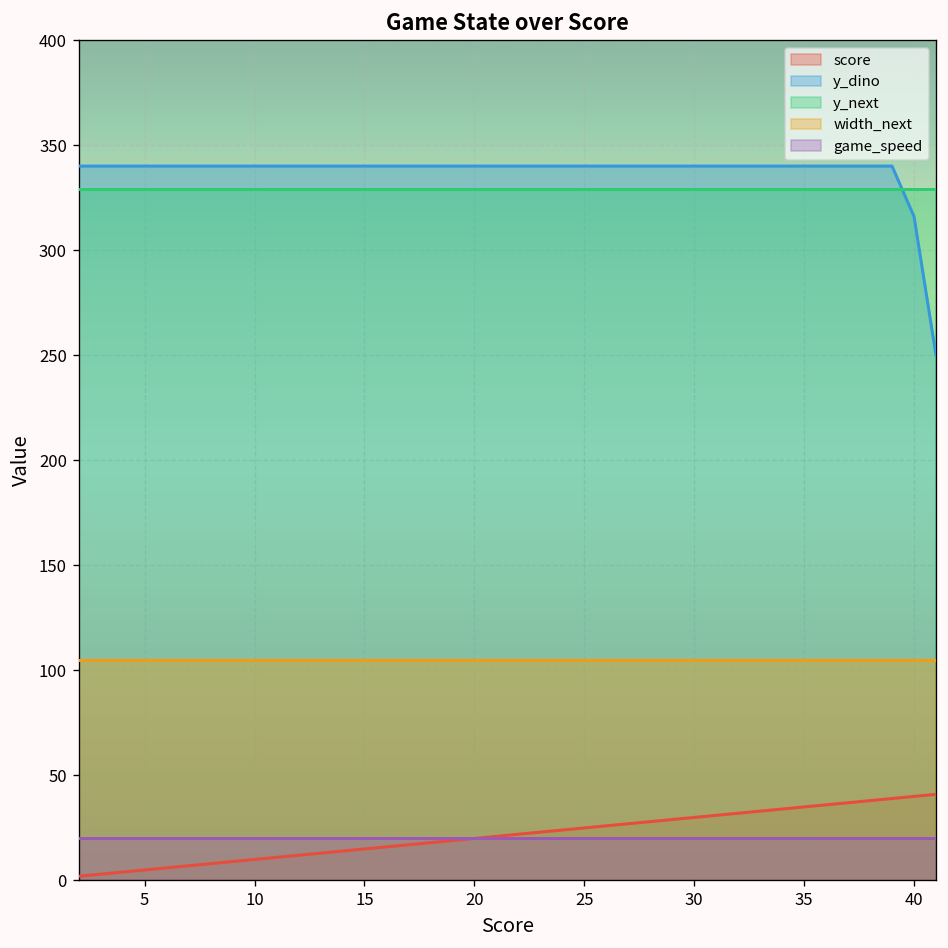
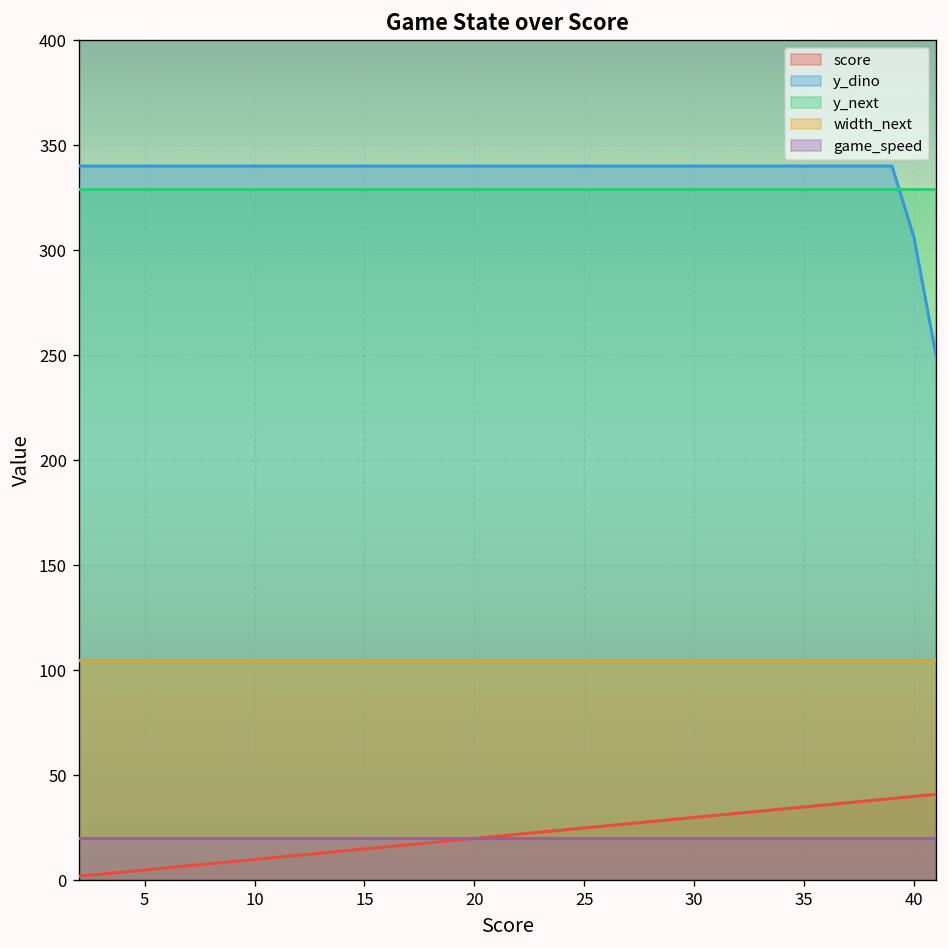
  {
    "y_dino": {
      "5": 340,
      "10": 340,
      "15": 340,
      "20": 340,
      "25": 340,
      "30": 340,
-     "40": 316
+     "40": 306
    },
    "y_next": {
      "5": 329,
      "10": 329,
      "15": 329,
      "20": 329,
      "25": 329,
      "30": 329,
      "35": 329,
      "40": 329
    },
    "game_speed": {
      "5": 20,
      "10": 20,
      "15": 20,
      "25": 20,
      "30": 20,
      "35": 20,
      "40": 20
    }
  }
